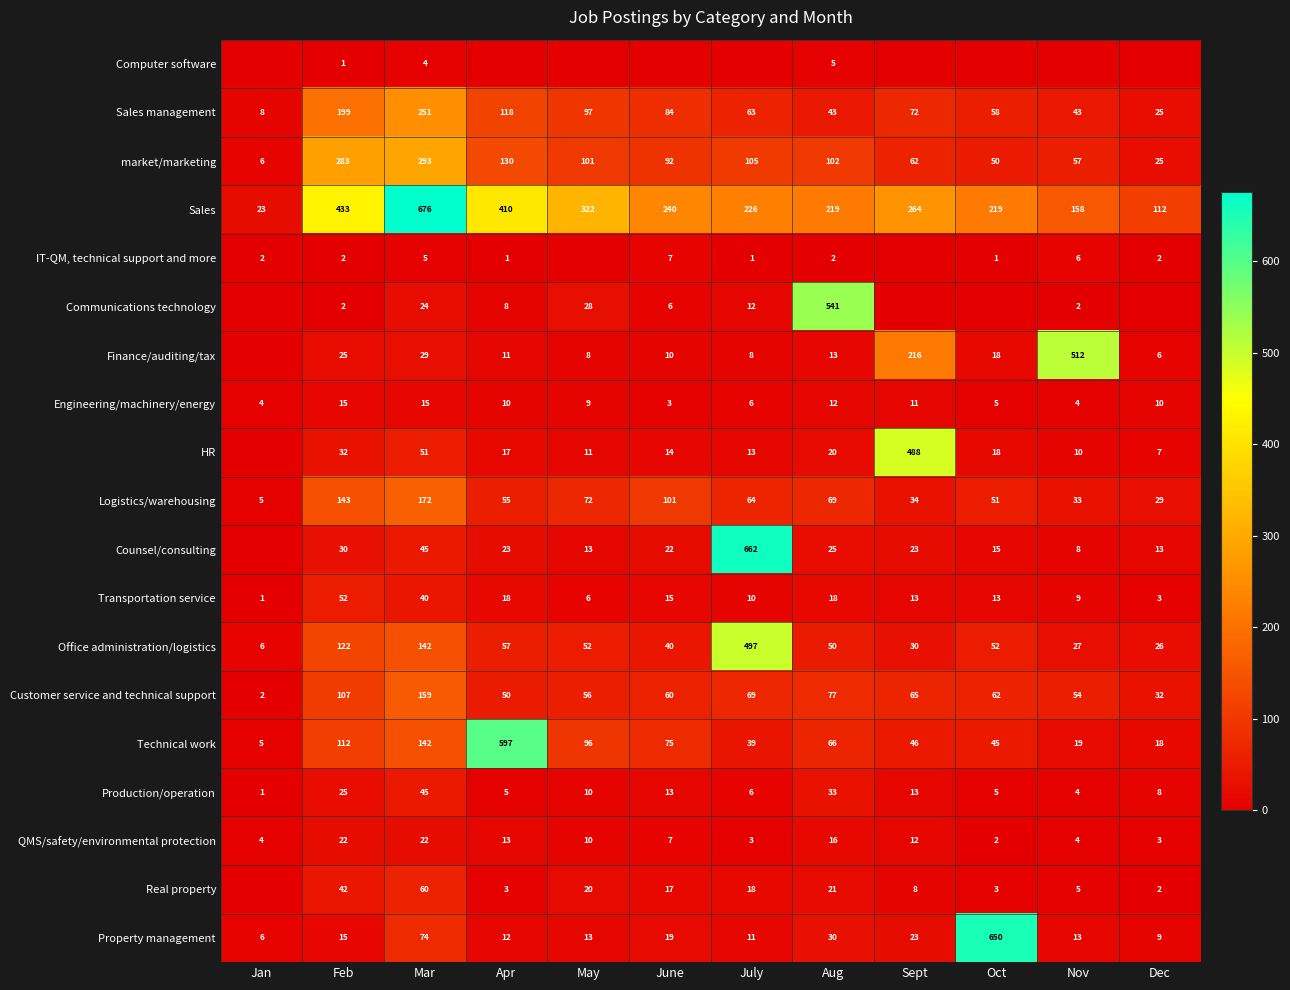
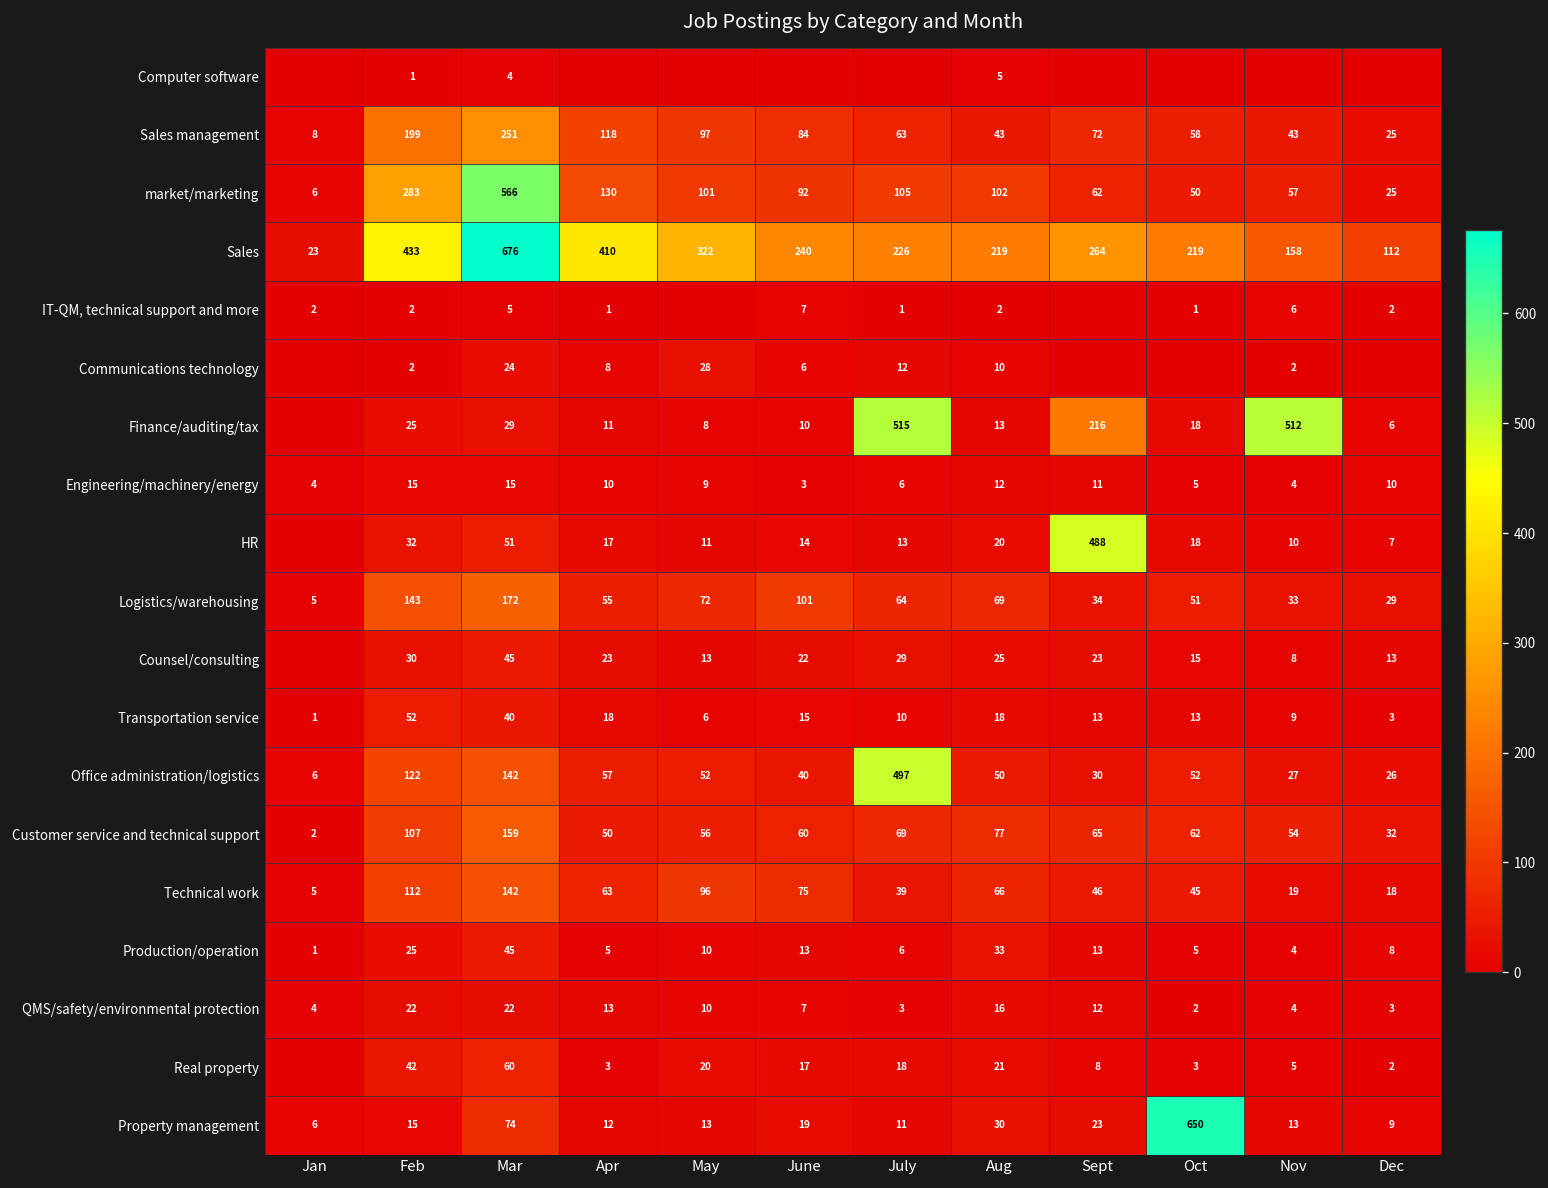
  {
    "market/marketing": {
      "Jan": 6,
      "Feb": 283,
-     "Mar": 293,
+     "Mar": 566,
      "Apr": 130,
      "May": 101,
      "June": 92,
      "July": 105,
      "Aug": 102,
      "Sept": 62,
      "Oct": 50,
      "Nov": 57,
      "Dec": 25
    },
    "Communications technology": {
      "Feb": 2,
      "Mar": 24,
      "Apr": 8,
      "May": 28,
      "June": 6,
      "July": 12,
-     "Aug": 541,
+     "Aug": 10,
      "Nov": 2
    },
    "Finance/auditing/tax": {
      "Feb": 25,
      "Mar": 29,
      "Apr": 11,
      "May": 8,
      "June": 10,
-     "July": 8,
+     "July": 515,
      "Aug": 13,
      "Sept": 216,
      "Oct": 18,
      "Nov": 512,
      "Dec": 6
    },
    "Counsel/consulting": {
      "Feb": 30,
      "Mar": 45,
      "Apr": 23,
      "May": 13,
      "June": 22,
-     "July": 662,
+     "July": 29,
      "Aug": 25,
      "Sept": 23,
      "Oct": 15,
      "Nov": 8,
      "Dec": 13
    },
    "Technical work": {
      "Jan": 5,
      "Feb": 112,
      "Mar": 142,
-     "Apr": 597,
+     "Apr": 63,
      "May": 96,
      "June": 75,
      "July": 39,
      "Aug": 66,
      "Sept": 46,
      "Oct": 45,
      "Nov": 19,
      "Dec": 18
    }
  }
